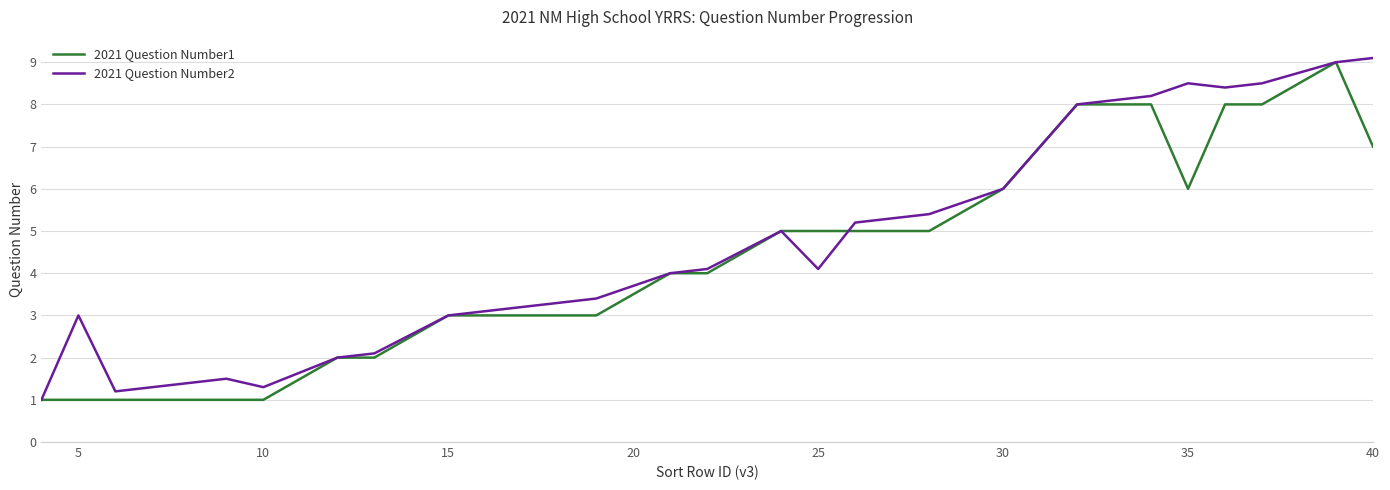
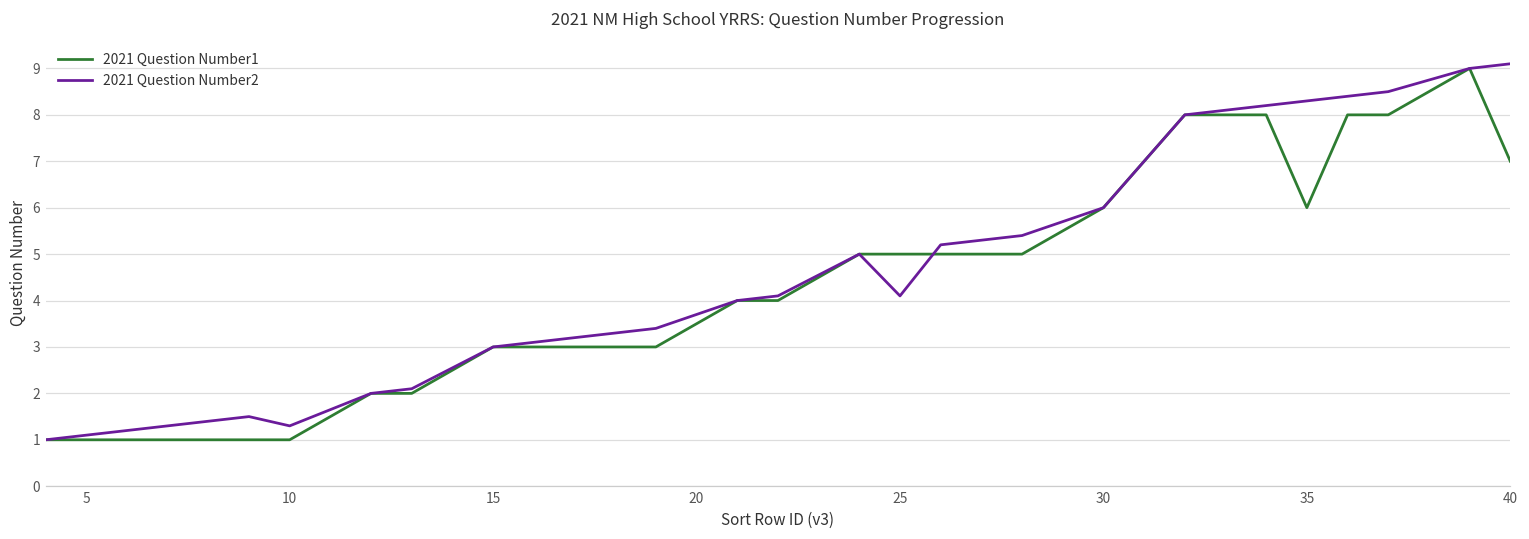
  {
    "2021 Question Number1": {
      "5": 1.0,
      "10": 1.0,
      "25": 5.0,
      "35": 6.0,
      "40": 7.0
    },
    "2021 Question Number2": {
-     "5": 3.0,
+     "5": 1.1,
      "10": 1.3,
      "25": 4.1,
-     "35": 8.5,
+     "35": 8.3,
      "40": 9.1
    }
  }
